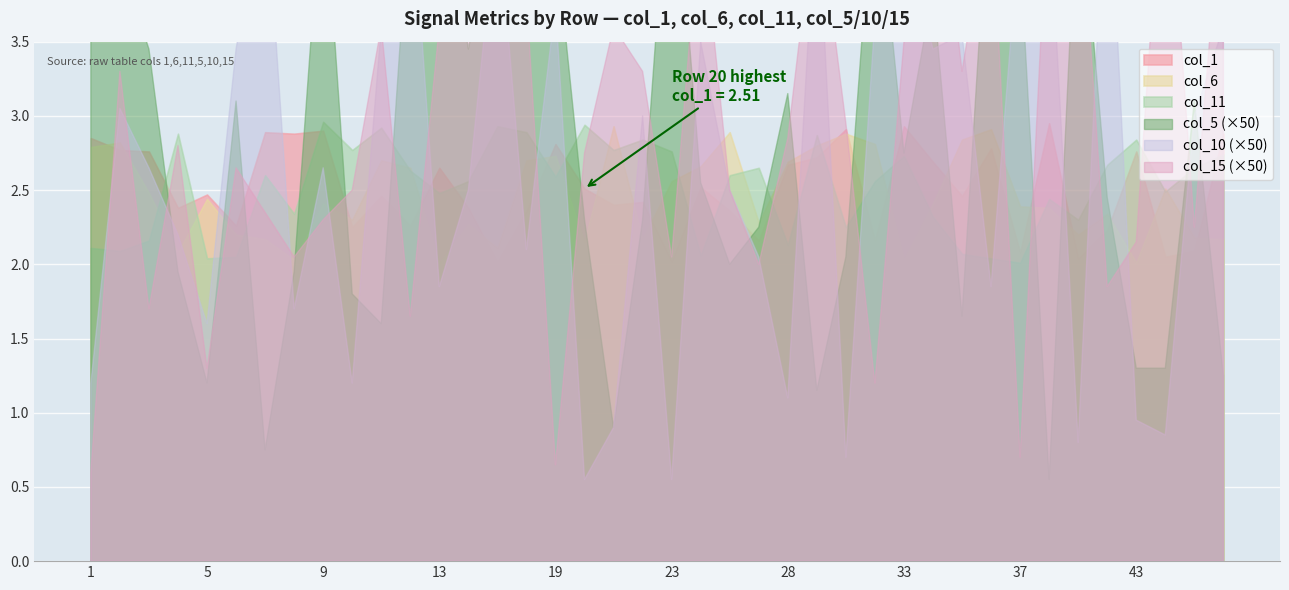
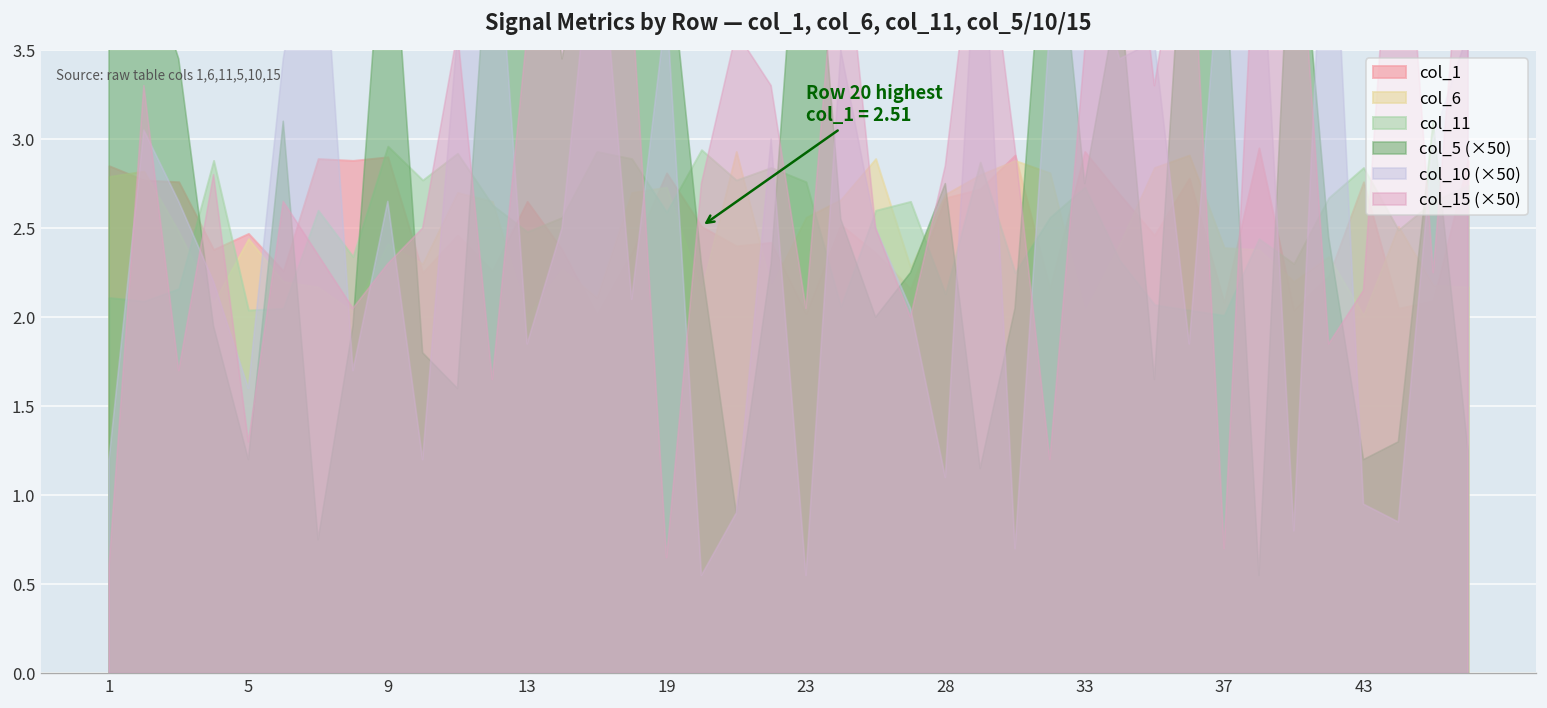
  {
    "col_5 (×50)": {
      "5": 1.20,
-     "28": 3.15,
+     "28": 2.75,
      "33": 2.75,
-     "43": 1.30
+     "43": 1.20
    }
  }
